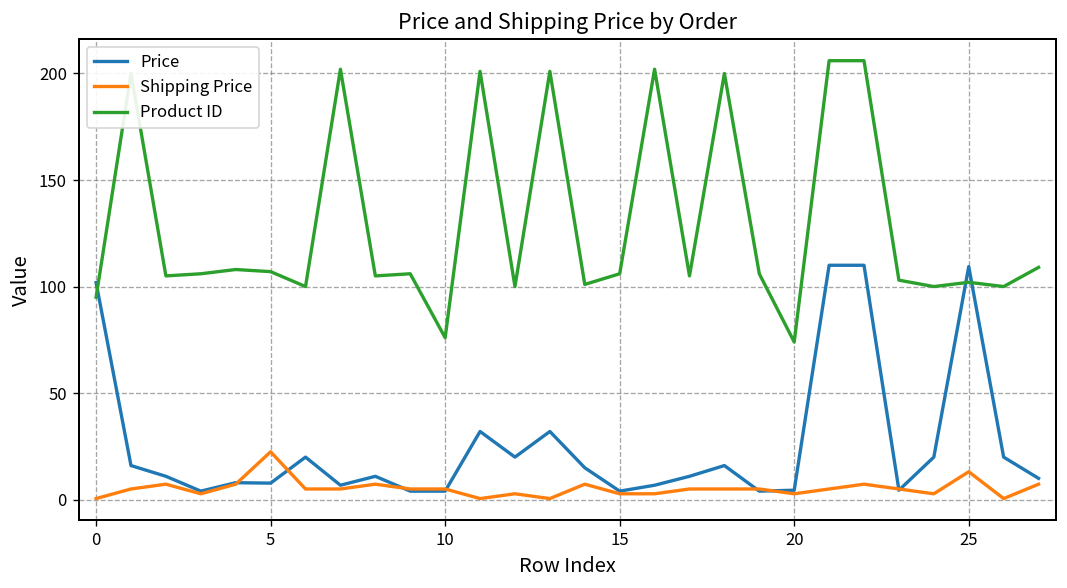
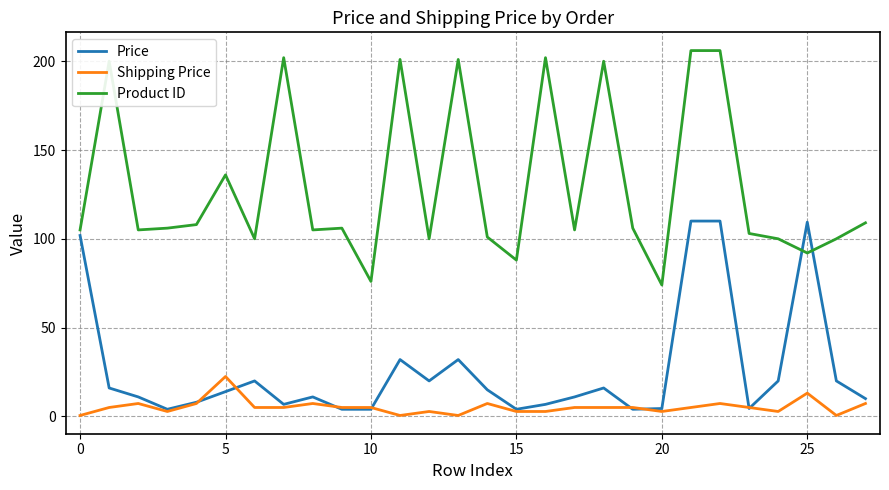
  {
    "Price": {
      "0": 102,
-     "5": 8,
+     "5": 14,
      "20": 4,
      "25": 109
    },
    "Shipping Price": {
      "0": 1,
      "5": 22,
      "20": 3,
      "25": 13
    },
    "Product ID": {
-     "0": 95,
-     "5": 107,
+     "0": 105,
+     "5": 136,
      "10": 76,
-     "15": 106,
+     "15": 88,
      "20": 74,
-     "25": 102
+     "25": 92
    }
  }
